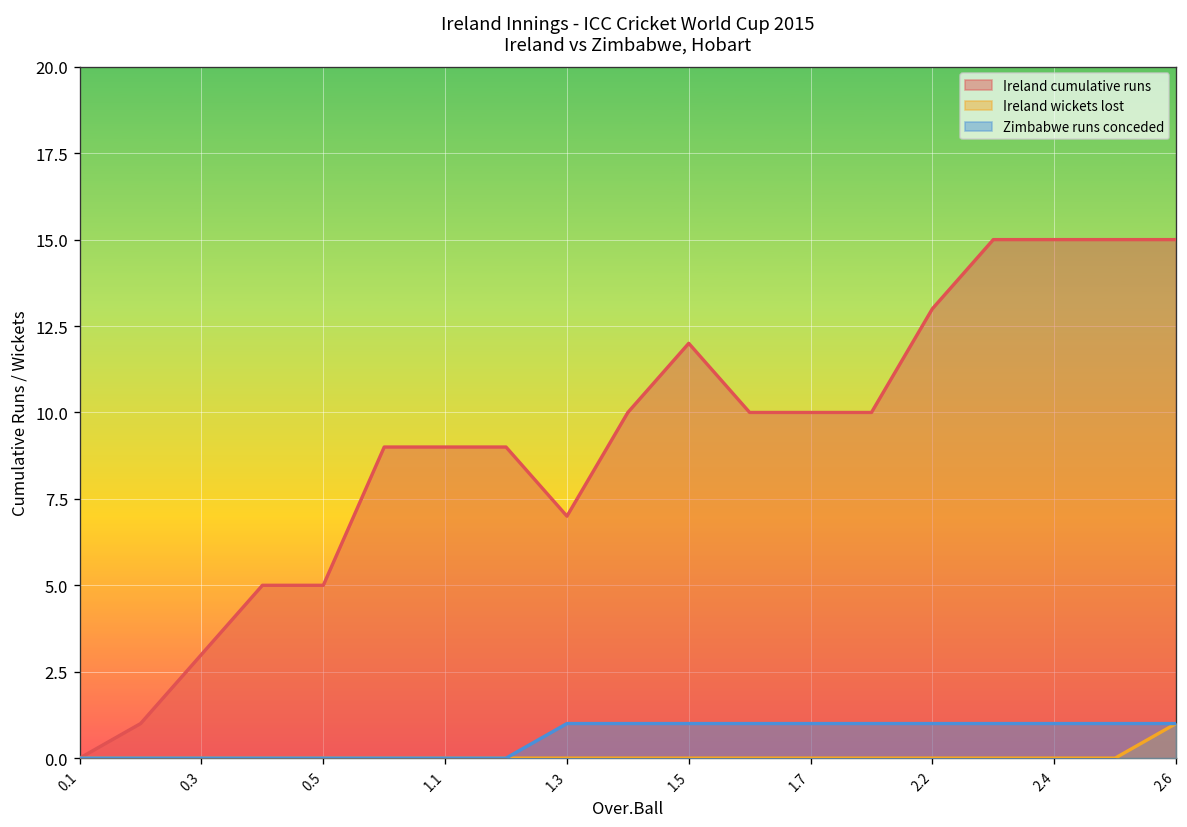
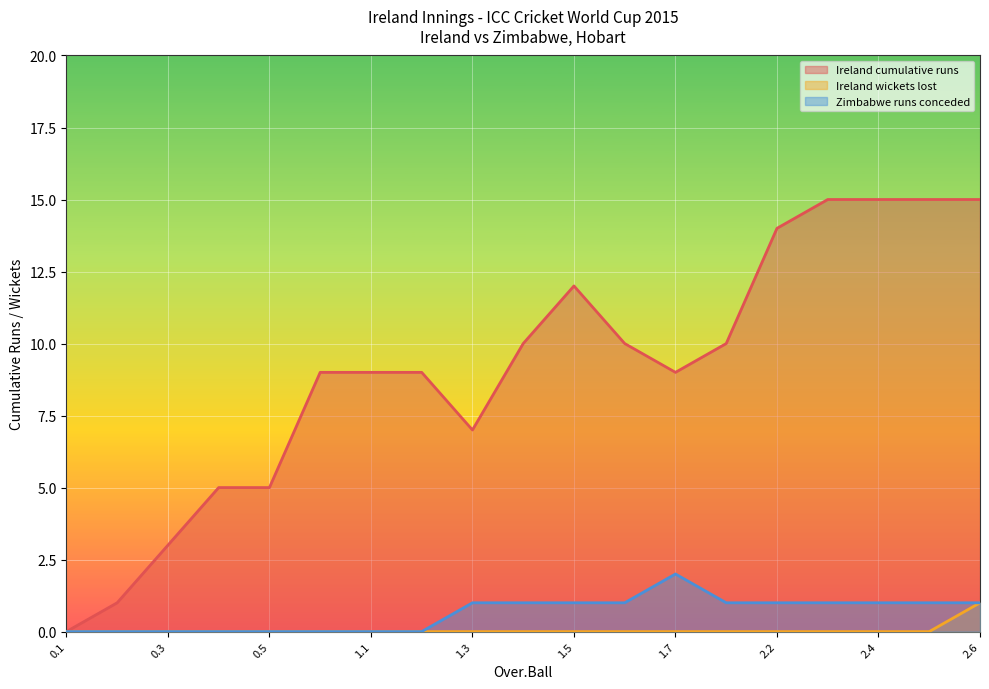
  {
    "Ireland cumulative runs": {
      "0.3": 3,
      "0.5": 5,
      "1.1": 9,
      "1.3": 7,
      "1.5": 12,
-     "1.7": 10,
-     "2.2": 13,
+     "1.7": 9,
+     "2.2": 14,
      "2.4": 15,
      "2.6": 15
    },
    "Ireland wickets lost": {
      "1.3": 0,
      "1.5": 0,
      "1.7": 0,
      "2.2": 0,
      "2.4": 0
    },
    "Zimbabwe runs conceded": {
      "1.3": 1,
      "1.5": 1,
-     "1.7": 1,
+     "1.7": 2,
      "2.2": 1,
      "2.4": 1
    }
  }
